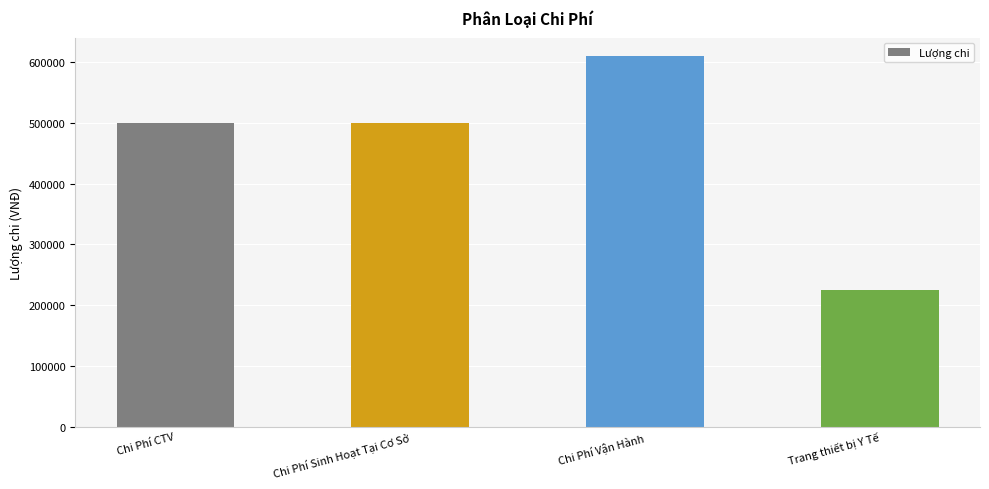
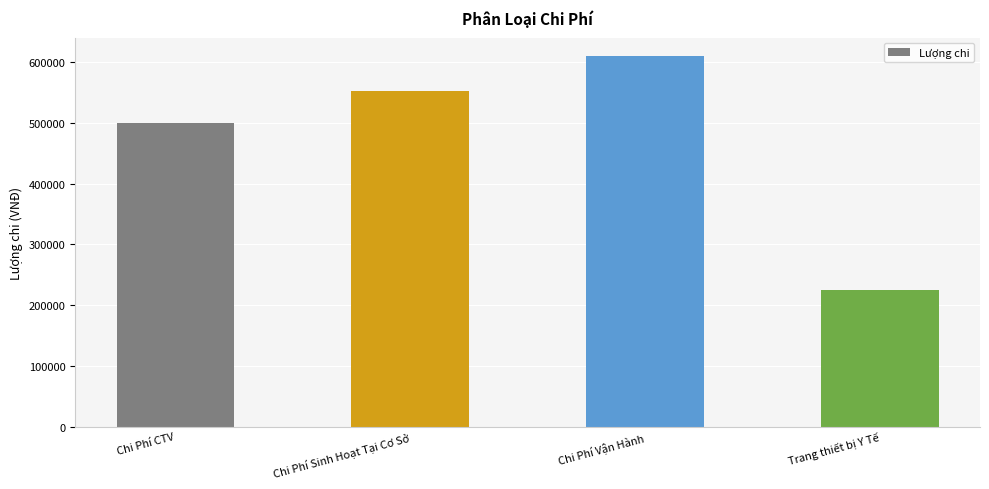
  {
    "Chi Phí CTV": 500000,
-   "Chi Phí Sinh Hoạt Tại Cơ Sở": 500000,
+   "Chi Phí Sinh Hoạt Tại Cơ Sở": 550000,
    "Chi Phí Vận Hành": 610000,
    "Trang thiết bị Y Tế": 230000
  }
